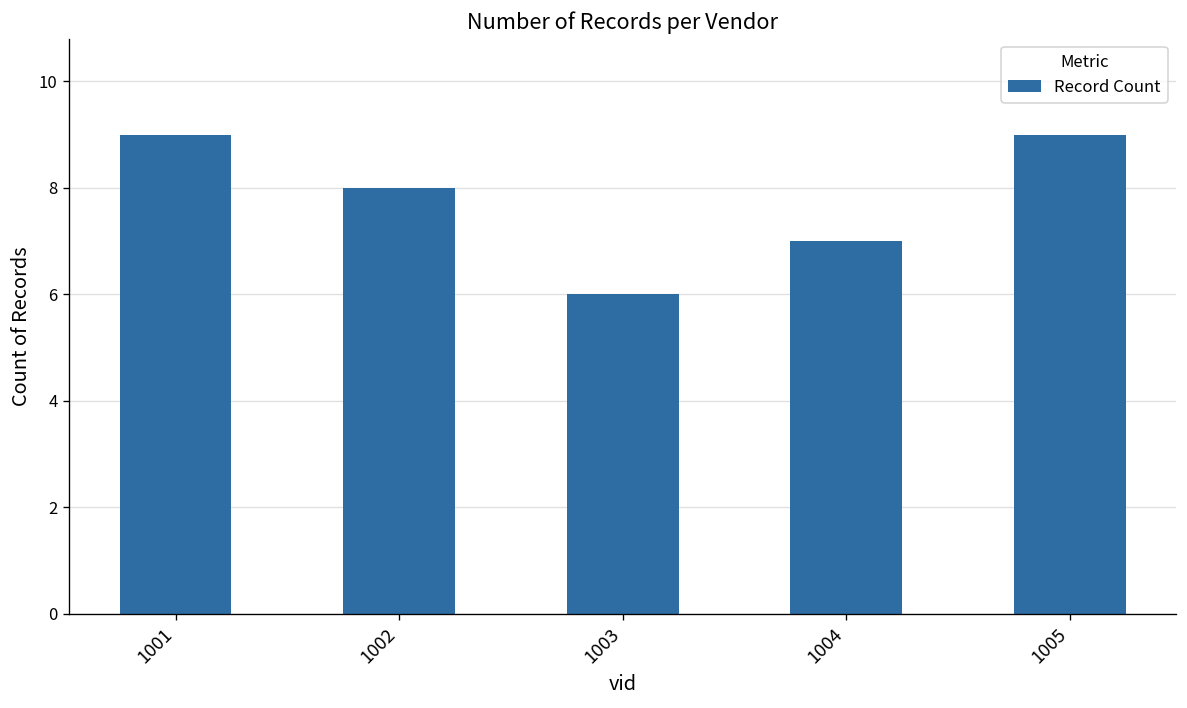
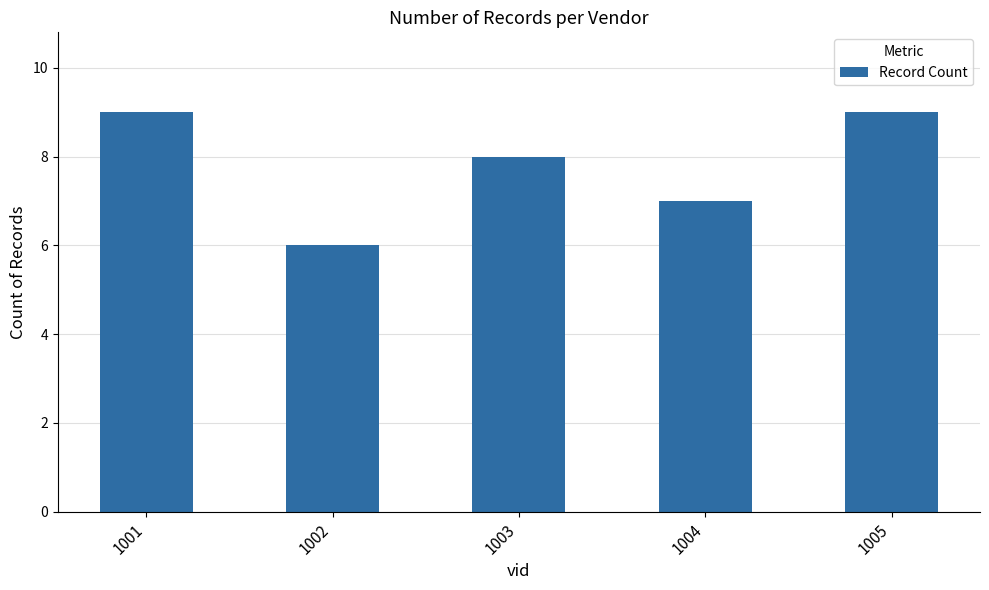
  {
    "1001": 9,
-   "1002": 8,
-   "1003": 6,
+   "1002": 6,
+   "1003": 8,
    "1004": 7,
    "1005": 9
  }
